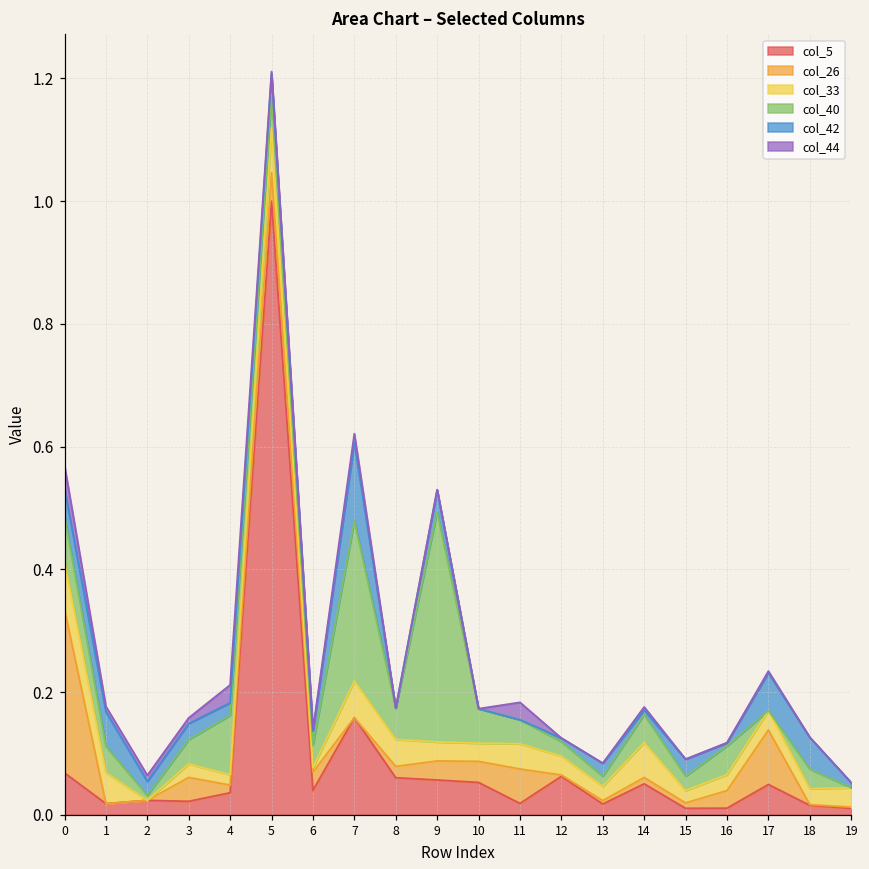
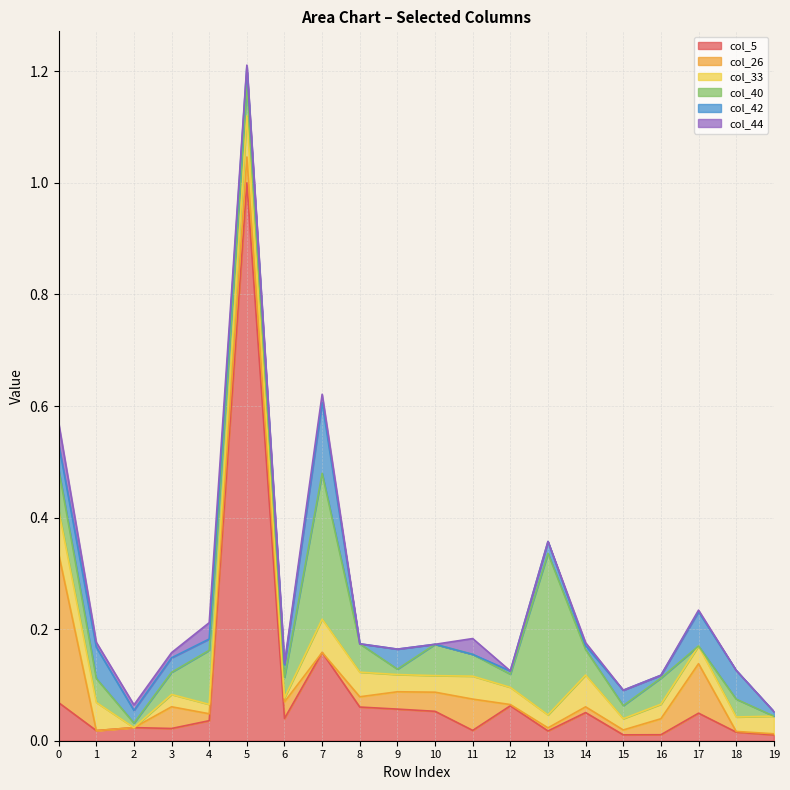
  {
    "col_5": {
      "0": 0.07,
      "3": 0.02,
      "4": 0.04,
      "5": 1.00,
      "6": 0.04,
      "8": 0.06,
      "9": 0.06,
      "10": 0.05,
      "11": 0.02,
      "13": 0.02,
      "14": 0.05,
      "15": 0.01,
      "16": 0.01,
      "17": 0.05
    },
    "col_40": {
      "0": 0.07,
      "1": 0.04,
      "2": 0.01,
      "3": 0.04,
      "4": 0.10,
      "5": 0.06,
      "6": 0.04,
      "7": 0.26,
-     "9": 0.38,
+     "9": 0.01,
      "12": 0.02,
-     "13": 0.02,
+     "13": 0.29,
      "14": 0.05,
      "15": 0.02,
      "16": 0.05,
      "18": 0.03
    },
    "col_42": {
      "0": 0.05,
      "1": 0.06,
      "2": 0.02,
      "3": 0.03,
      "4": 0.02,
      "7": 0.13,
      "14": 0.01
    },
    "col_44": {
      "0": 0.04,
      "1": 0.01,
      "2": 0.01,
      "3": 0.01,
      "4": 0.03,
      "7": 0.01,
      "11": 0.03,
      "14": 0.01
    }
  }
